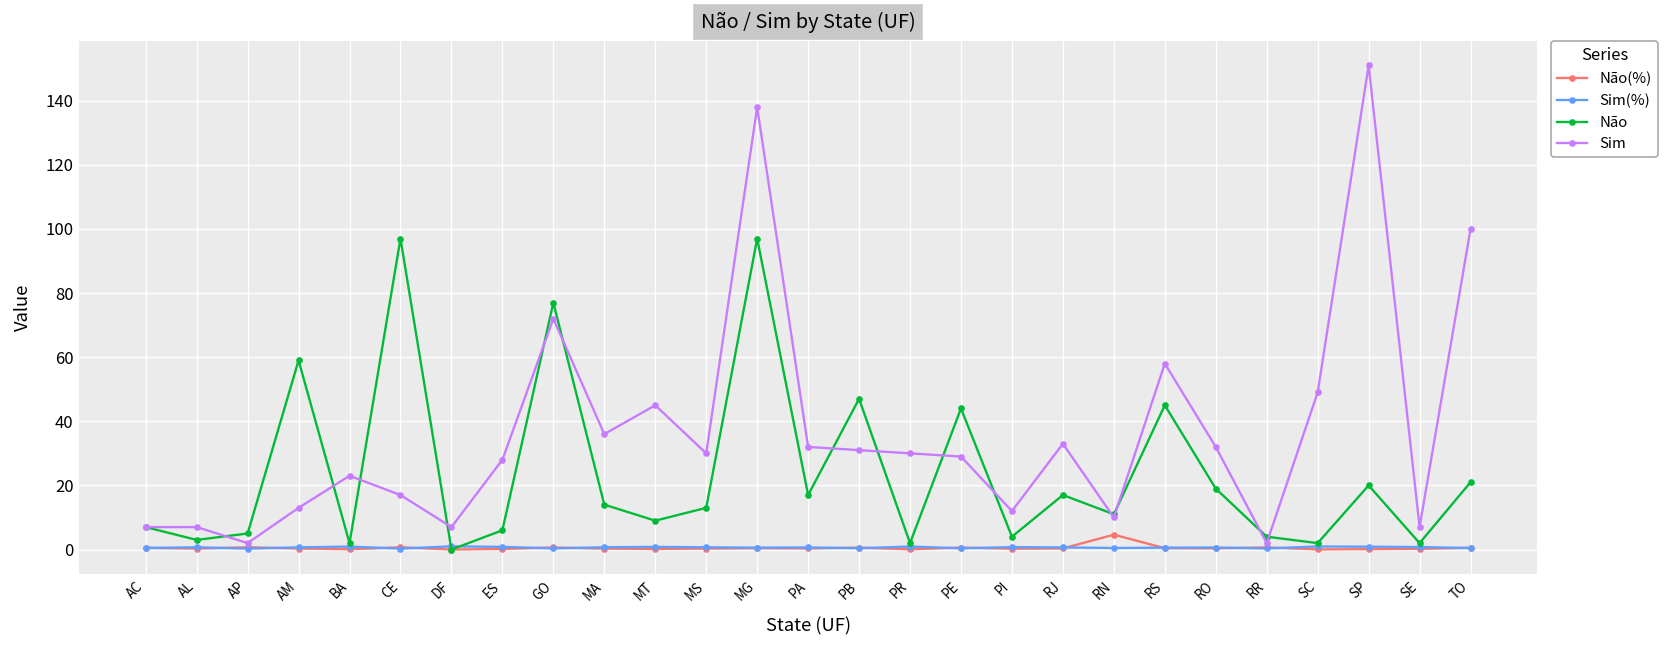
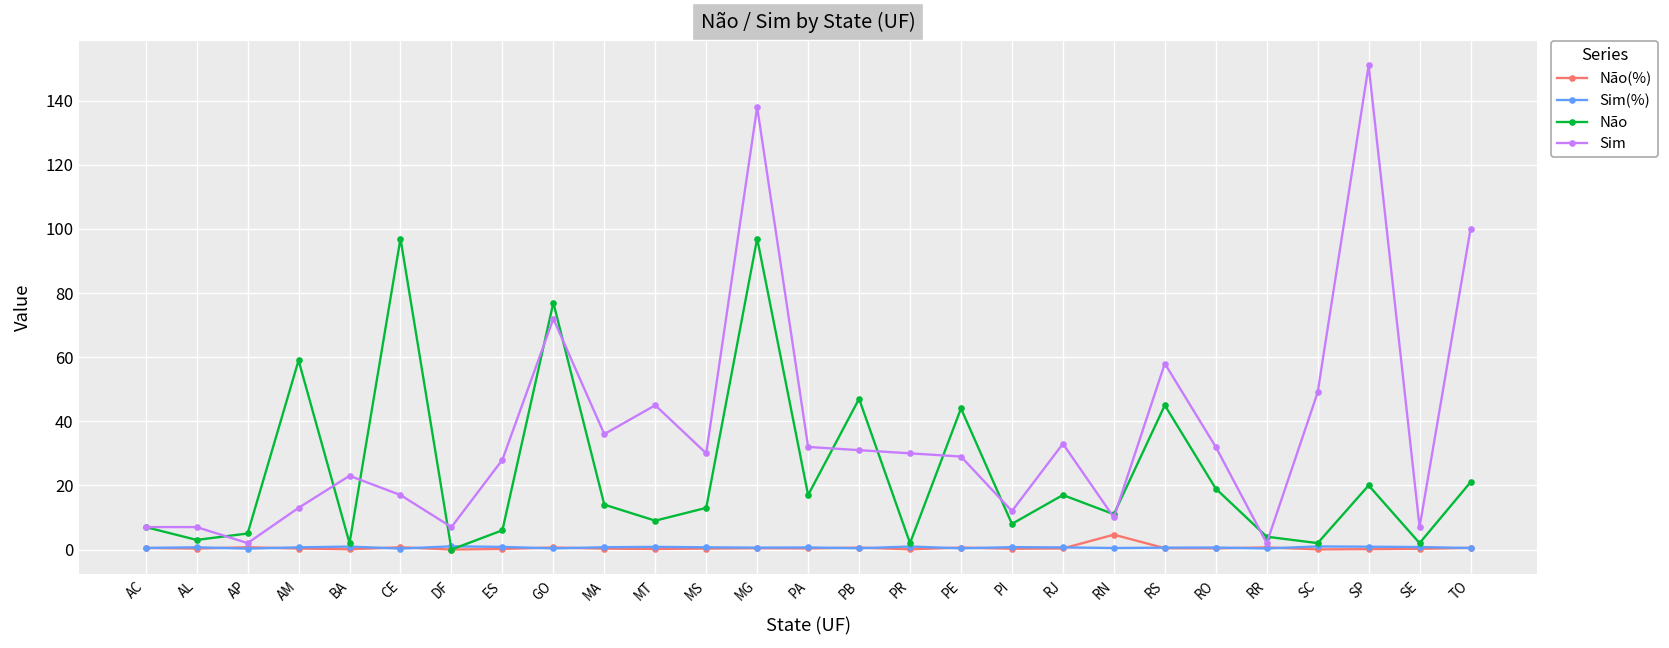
  {
    "Não(%)": {
      "RN": 5
    },
    "Sim(%)": {
      "DF": 1,
      "RN": 0
    },
    "Não": {
      "AL": 3,
      "AP": 5,
      "AM": 59,
      "BA": 2,
      "CE": 97,
      "ES": 6,
      "GO": 77,
      "MA": 14,
      "MT": 9,
      "MS": 13,
      "MG": 97,
      "PA": 17,
      "PB": 47,
      "PR": 2,
      "PE": 44,
-     "PI": 4,
+     "PI": 8,
      "RJ": 17,
      "RN": 11,
      "RS": 45,
      "RO": 19,
      "RR": 4,
      "SC": 2,
      "SP": 20,
      "SE": 2,
      "TO": 21
    },
    "Sim": {
      "AL": 7,
      "AP": 2,
      "AM": 13,
      "BA": 23,
      "CE": 17,
      "DF": 7,
      "ES": 28,
      "GO": 72,
      "MA": 36,
      "MT": 45,
      "MS": 30,
      "MG": 138,
      "PA": 32,
      "PB": 31,
      "PR": 30,
      "PE": 29,
      "PI": 12,
      "RJ": 33,
      "RN": 10,
      "RS": 58,
      "RO": 32,
      "RR": 2,
      "SC": 49,
      "SP": 151,
      "SE": 7,
      "TO": 100
    }
  }
